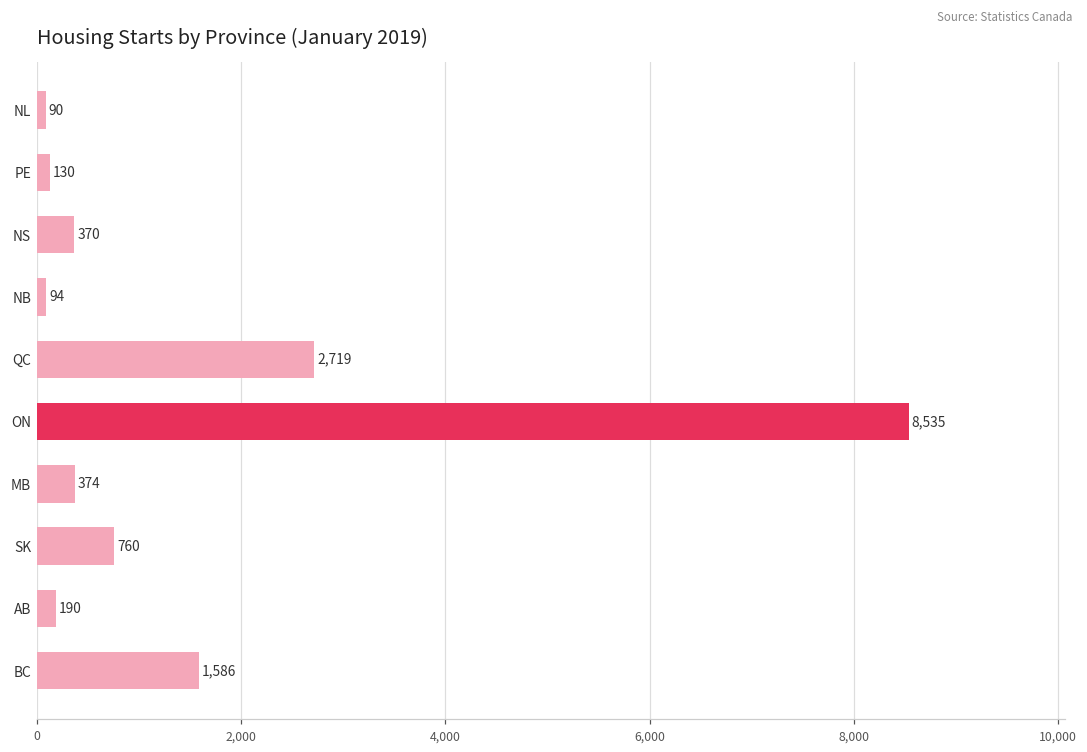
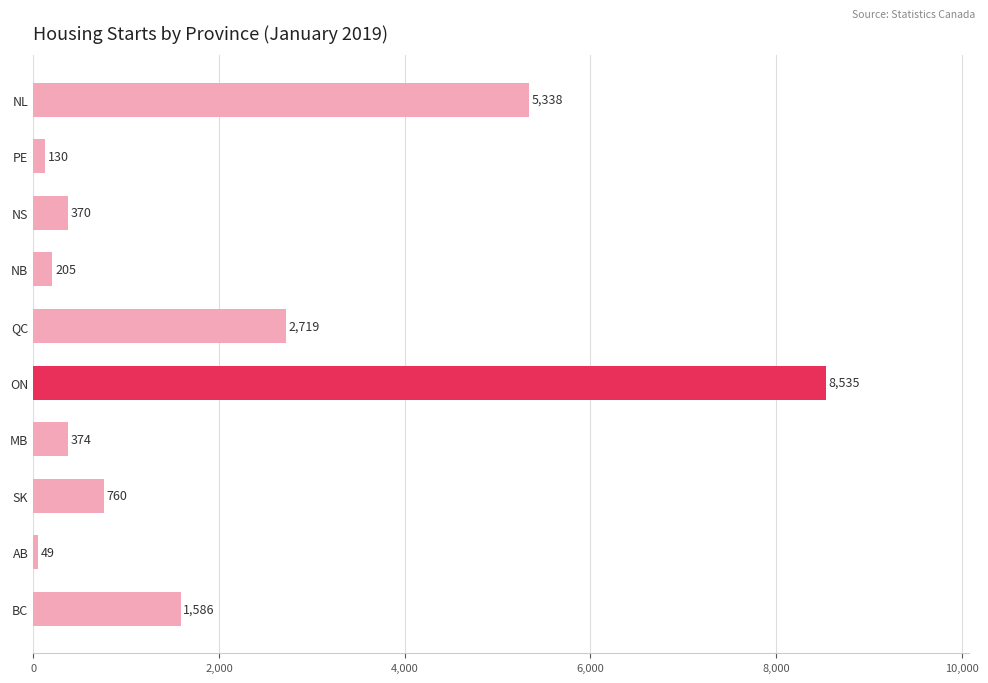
  {
-   "NL": "90",
+   "NL": "5,338",
    "PE": "130",
    "NS": "370",
-   "NB": "94",
+   "NB": "205",
    "QC": "2,719",
    "ON": "8,535",
    "MB": "374",
    "SK": "760",
-   "AB": "190",
+   "AB": "49",
    "BC": "1,586"
  }
